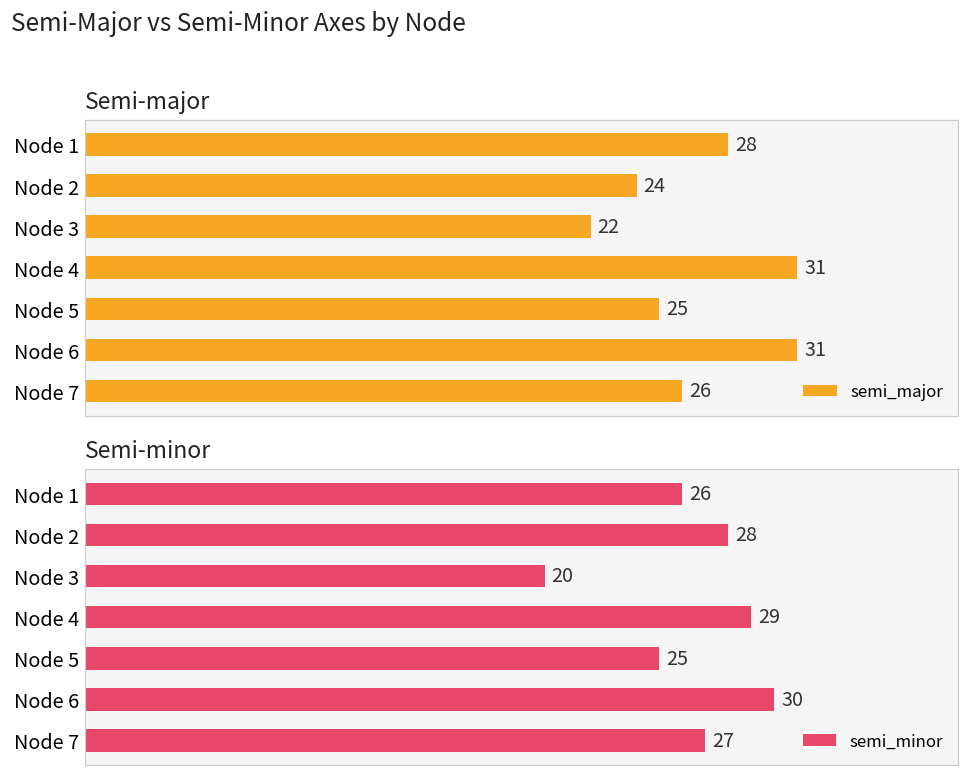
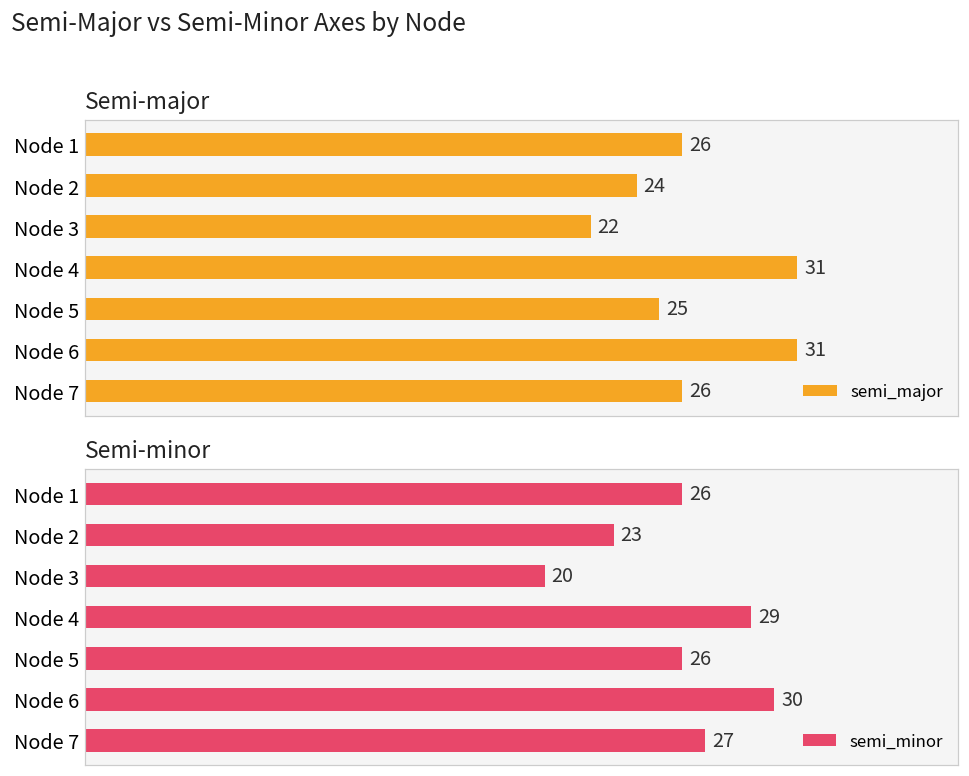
  {
    "Semi-major": {
-     "Node 1": 28,
+     "Node 1": 26,
      "Node 2": 24,
      "Node 3": 22,
      "Node 4": 31,
      "Node 5": 25,
      "Node 6": 31,
      "Node 7": 26
    },
    "Semi-minor": {
      "Node 1": 26,
-     "Node 2": 28,
+     "Node 2": 23,
      "Node 3": 20,
      "Node 4": 29,
-     "Node 5": 25,
+     "Node 5": 26,
      "Node 6": 30,
      "Node 7": 27
    }
  }
